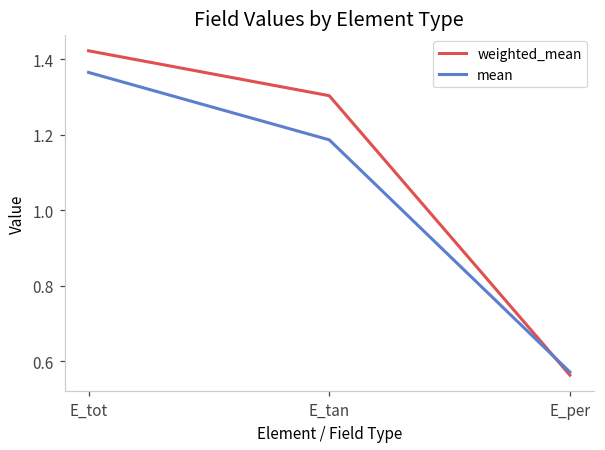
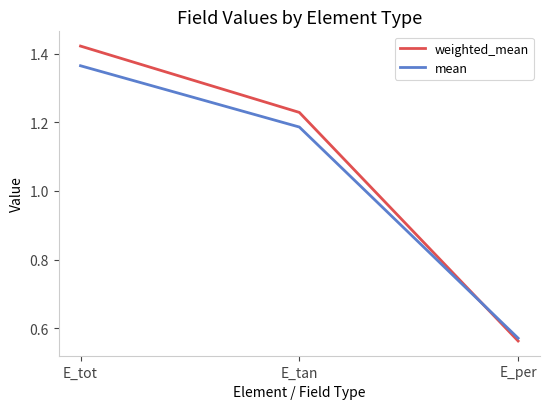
  {
    "weighted_mean": {
      "E_tot": 1.42,
-     "E_tan": 1.30,
+     "E_tan": 1.23,
      "E_per": 0.56
    },
    "mean": {
      "E_tot": 1.36,
      "E_tan": 1.19,
      "E_per": 0.57
    }
  }
